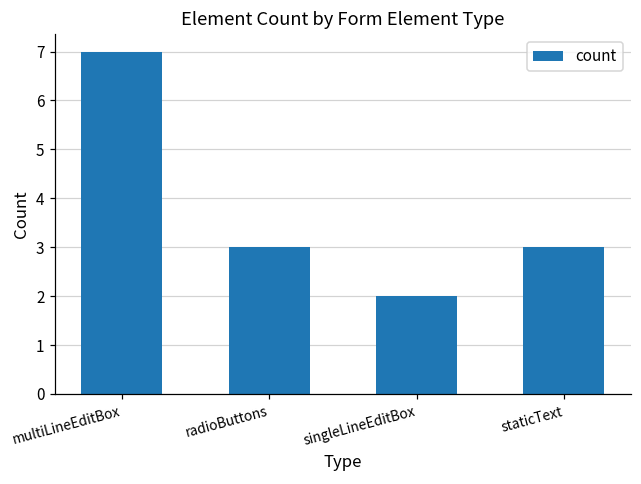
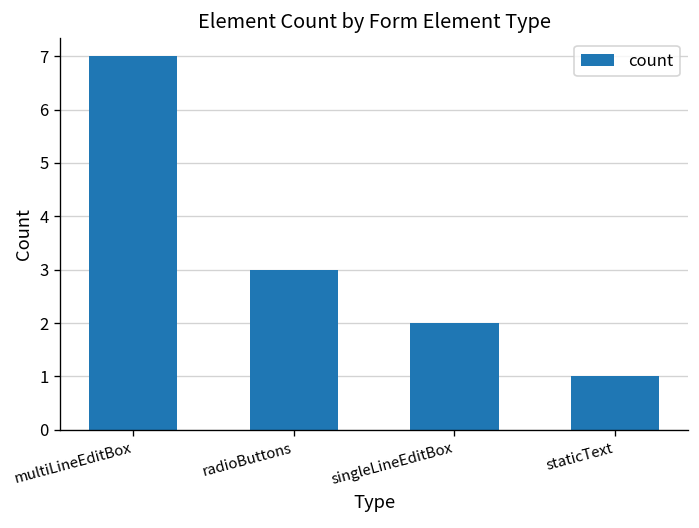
  {
    "multiLineEditBox": 7,
    "radioButtons": 3,
    "singleLineEditBox": 2,
-   "staticText": 3
+   "staticText": 1
  }
